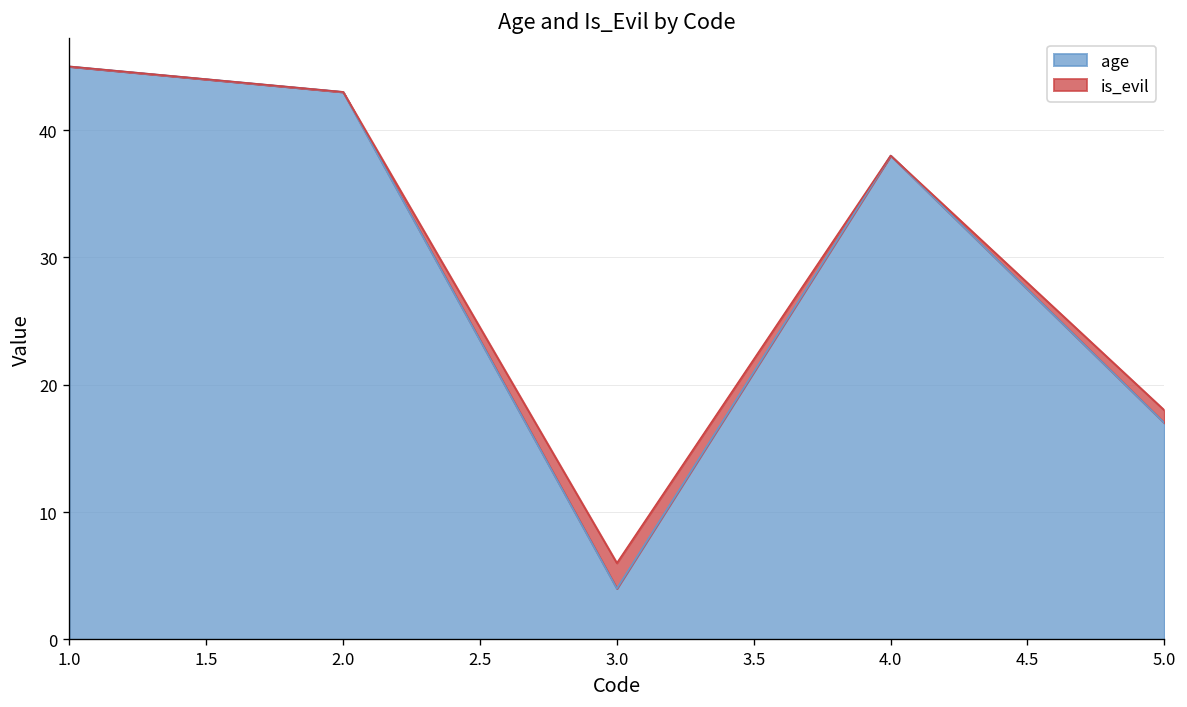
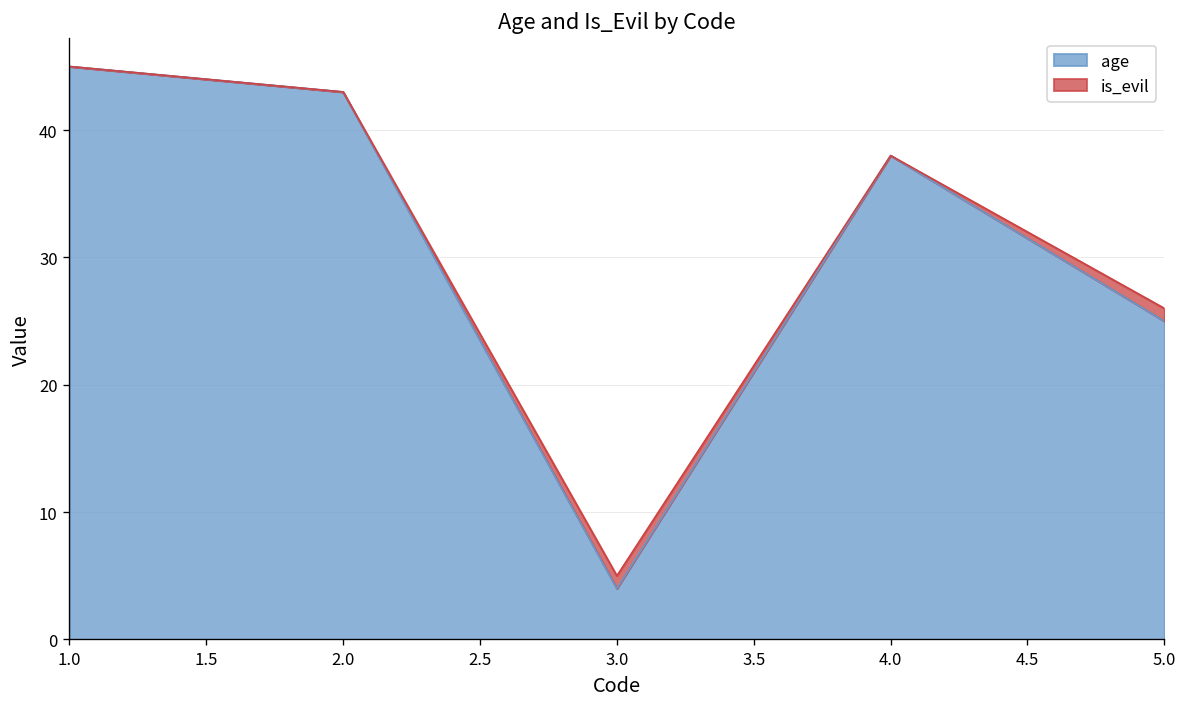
  {
    "age": {
      "3.0": 4,
-     "5.0": 17
+     "5.0": 25
    },
    "is_evil": {
-     "3.0": 2,
+     "3.0": 1,
      "5.0": 1
    }
  }
